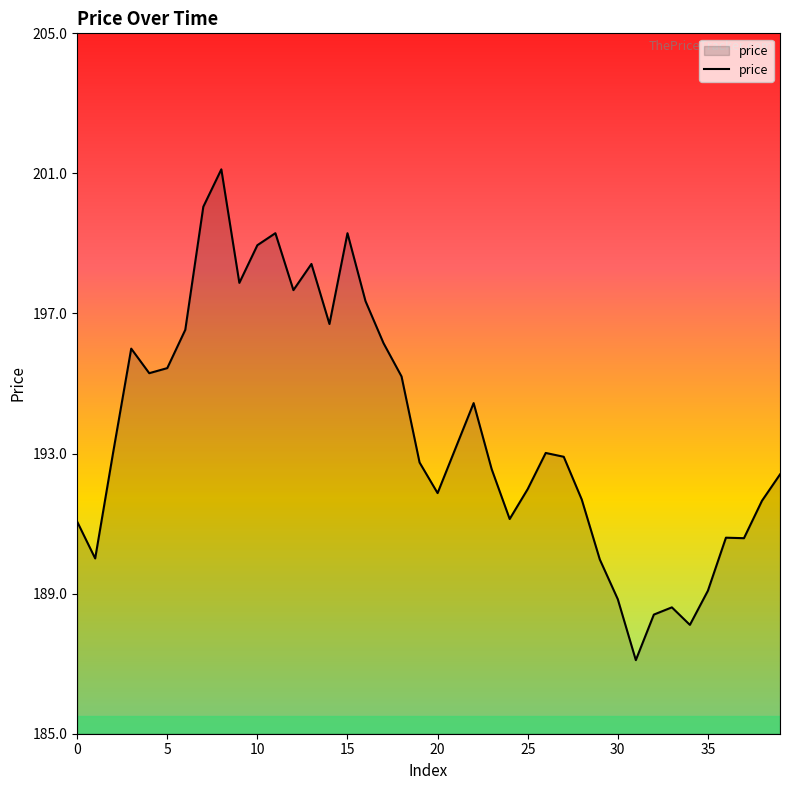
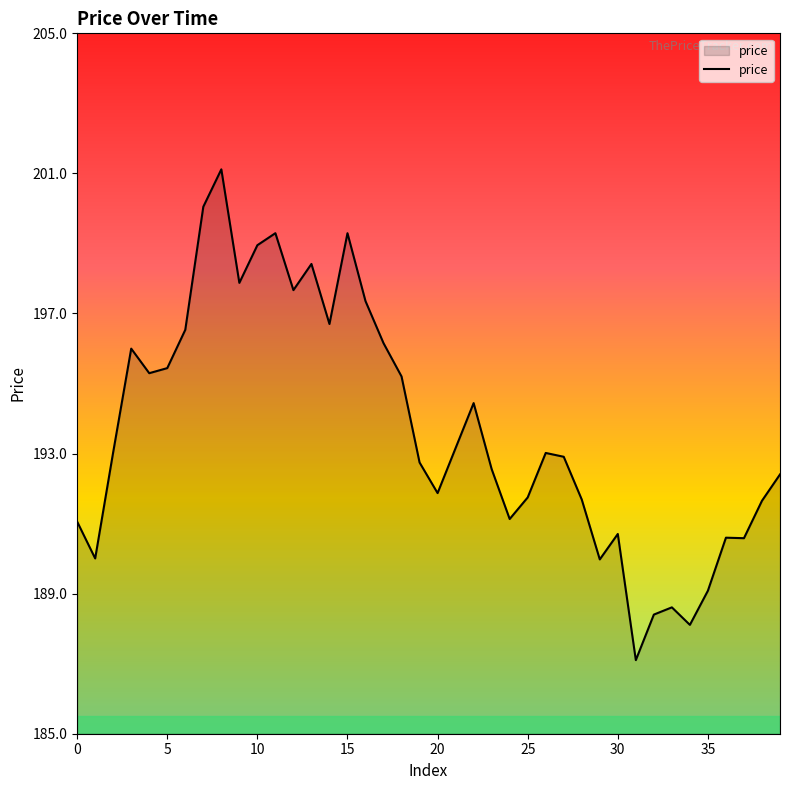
  {
    "0": 191.1,
    "5": 195.4,
    "10": 199.0,
    "15": 199.3,
    "20": 191.9,
-   "25": 192.0,
-   "30": 188.8,
+   "25": 191.7,
+   "30": 190.7,
    "35": 189.1
  }
